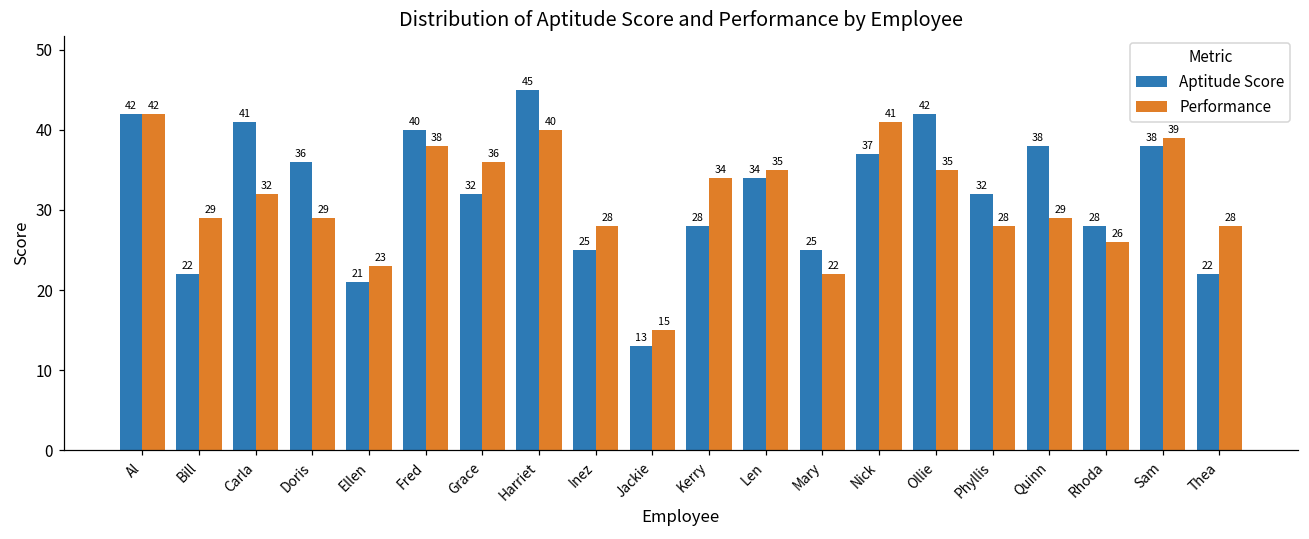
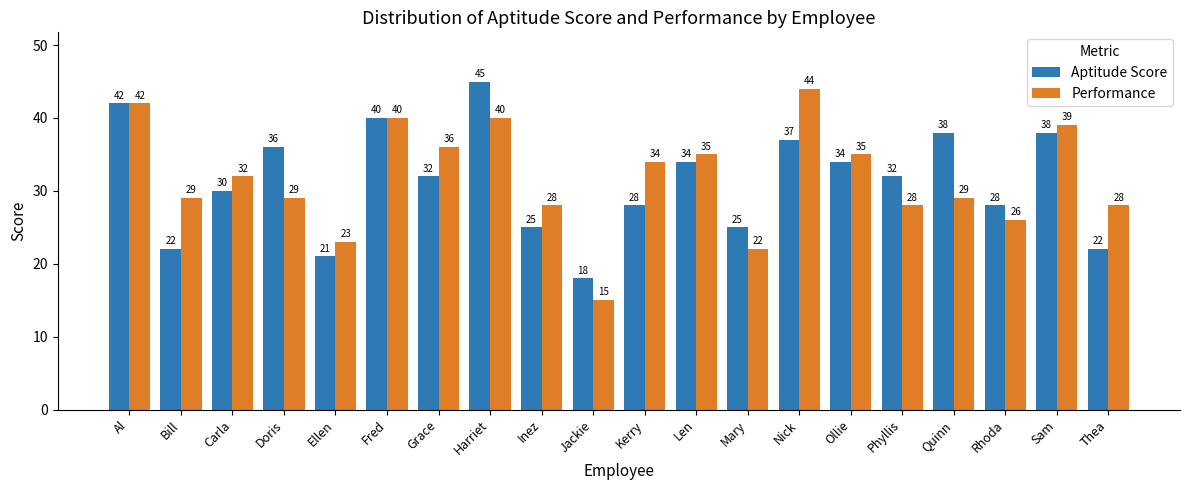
  {
    "Aptitude Score": {
      "Al": 42,
      "Bill": 22,
-     "Carla": 41,
+     "Carla": 30,
      "Doris": 36,
      "Ellen": 21,
      "Fred": 40,
      "Grace": 32,
      "Harriet": 45,
      "Inez": 25,
-     "Jackie": 13,
+     "Jackie": 18,
      "Kerry": 28,
      "Len": 34,
      "Mary": 25,
      "Nick": 37,
-     "Ollie": 42,
+     "Ollie": 34,
      "Phyllis": 32,
      "Quinn": 38,
      "Rhoda": 28,
      "Sam": 38,
      "Thea": 22
    },
    "Performance": {
      "Al": 42,
      "Bill": 29,
      "Carla": 32,
      "Doris": 29,
      "Ellen": 23,
-     "Fred": 38,
+     "Fred": 40,
      "Grace": 36,
      "Harriet": 40,
      "Inez": 28,
      "Jackie": 15,
      "Kerry": 34,
      "Len": 35,
      "Mary": 22,
-     "Nick": 41,
+     "Nick": 44,
      "Ollie": 35,
      "Phyllis": 28,
      "Quinn": 29,
      "Rhoda": 26,
      "Sam": 39,
      "Thea": 28
    }
  }
